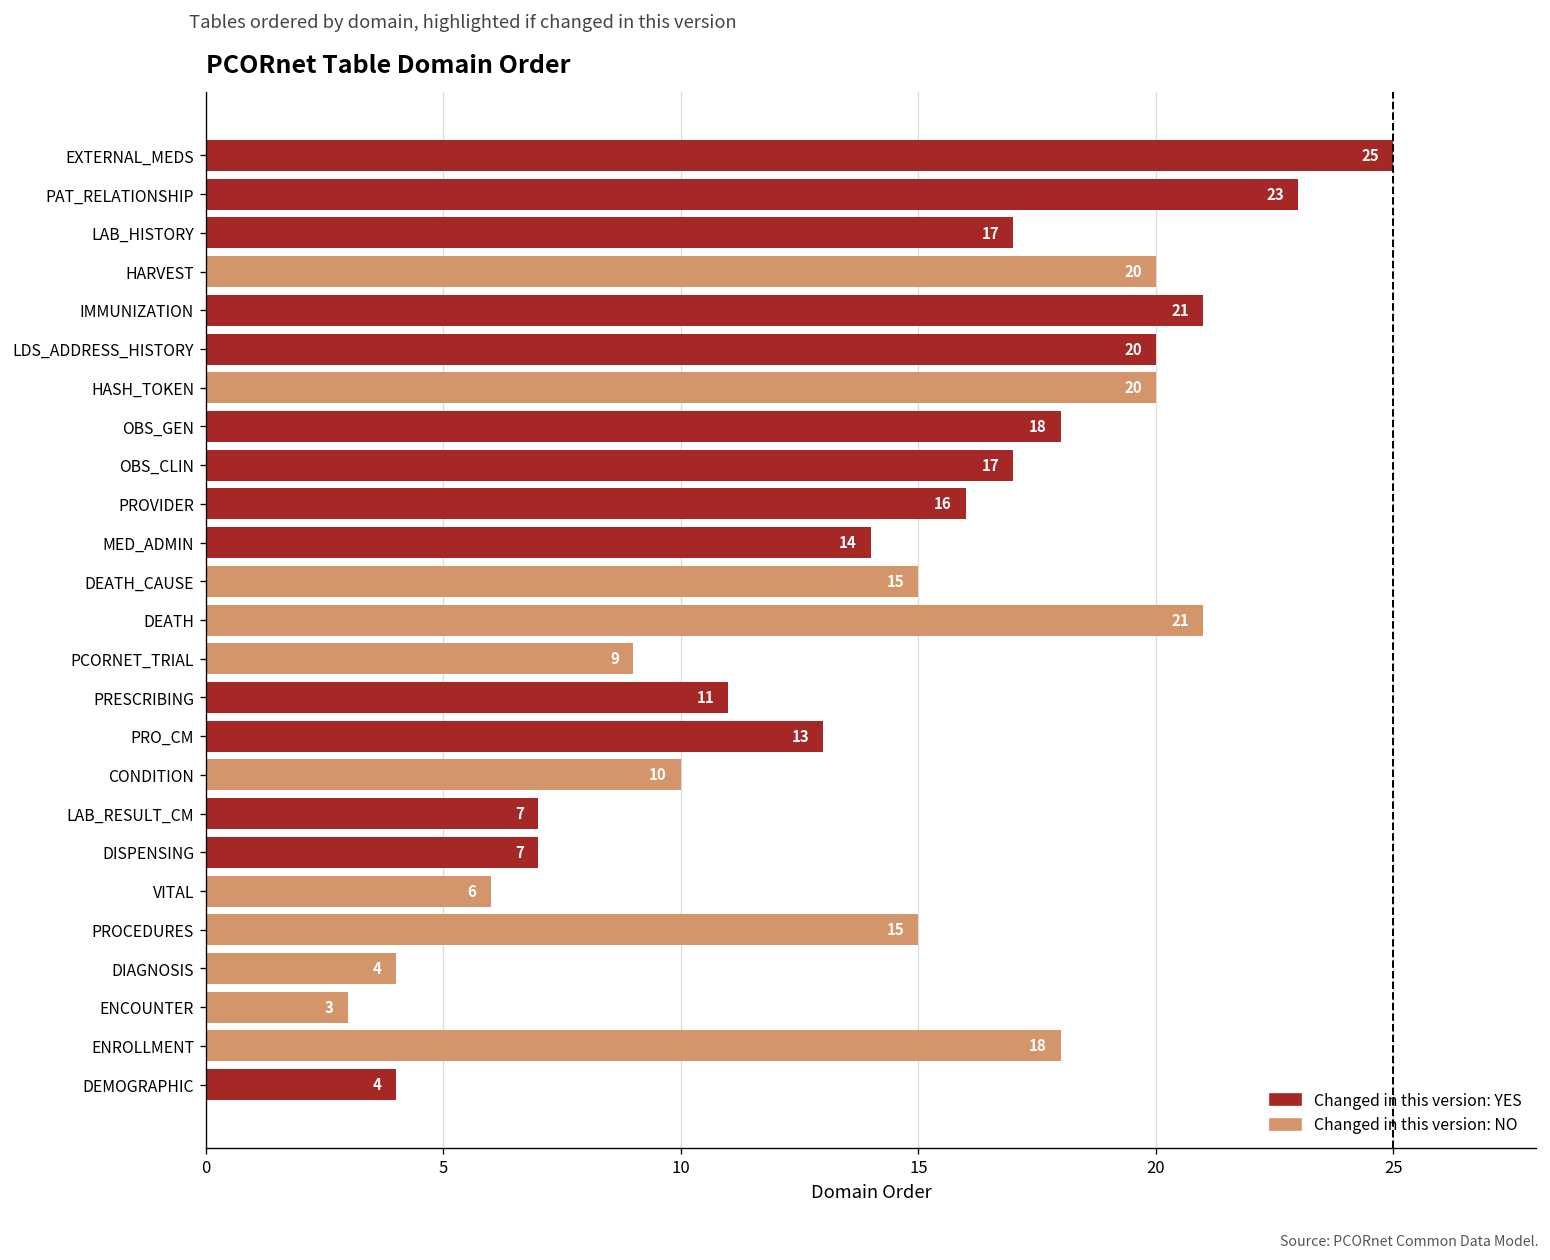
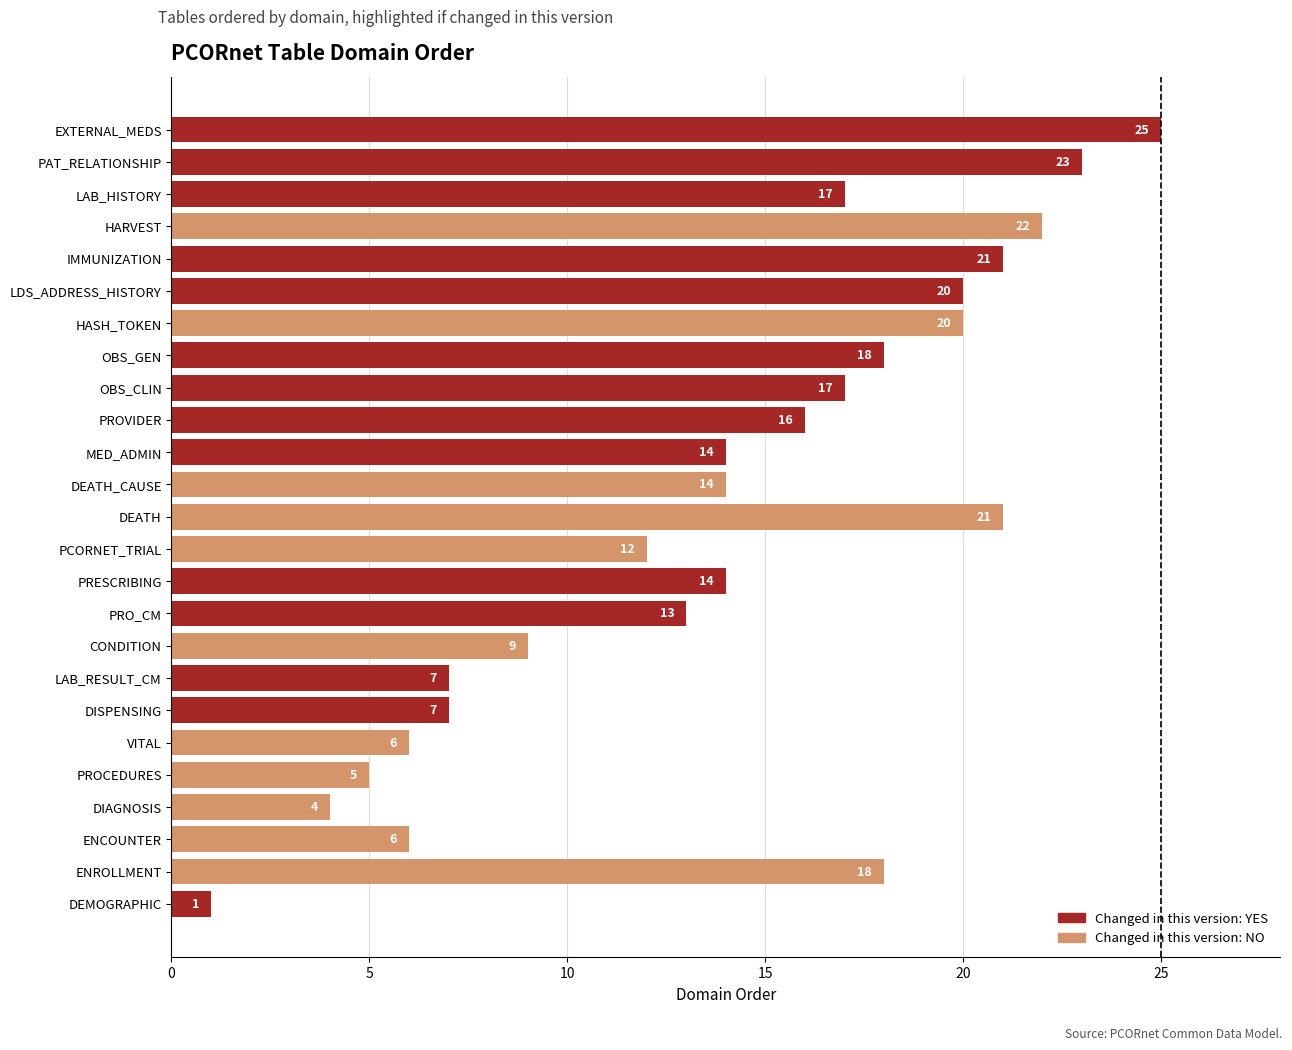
  {
    "EXTERNAL_MEDS": 25,
    "PAT_RELATIONSHIP": 23,
    "LAB_HISTORY": 17,
-   "HARVEST": 20,
+   "HARVEST": 22,
    "IMMUNIZATION": 21,
    "LDS_ADDRESS_HISTORY": 20,
    "HASH_TOKEN": 20,
    "OBS_GEN": 18,
    "OBS_CLIN": 17,
    "PROVIDER": 16,
    "MED_ADMIN": 14,
-   "DEATH_CAUSE": 15,
+   "DEATH_CAUSE": 14,
    "DEATH": 21,
-   "PCORNET_TRIAL": 9,
-   "PRESCRIBING": 11,
+   "PCORNET_TRIAL": 12,
+   "PRESCRIBING": 14,
    "PRO_CM": 13,
-   "CONDITION": 10,
+   "CONDITION": 9,
    "LAB_RESULT_CM": 7,
    "DISPENSING": 7,
    "VITAL": 6,
-   "PROCEDURES": 15,
+   "PROCEDURES": 5,
    "DIAGNOSIS": 4,
-   "ENCOUNTER": 3,
+   "ENCOUNTER": 6,
    "ENROLLMENT": 18,
-   "DEMOGRAPHIC": 4
+   "DEMOGRAPHIC": 1
  }
